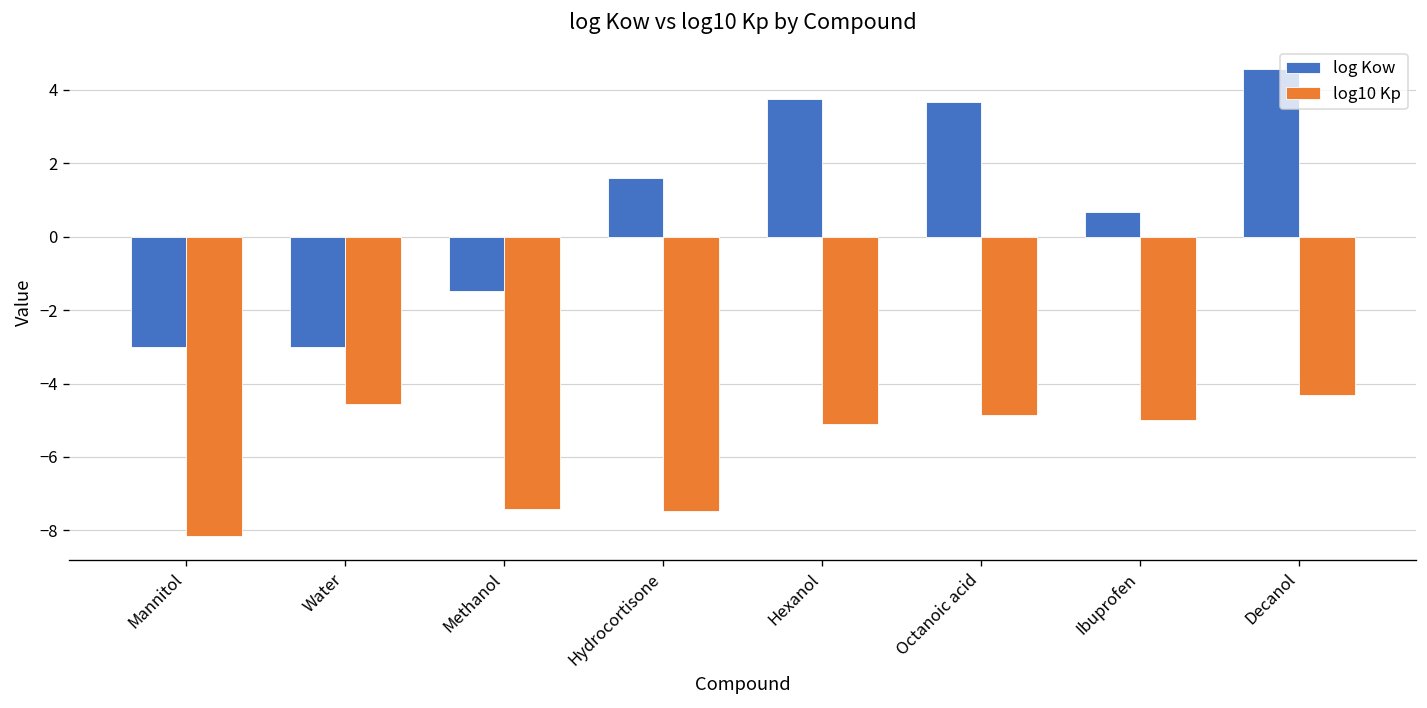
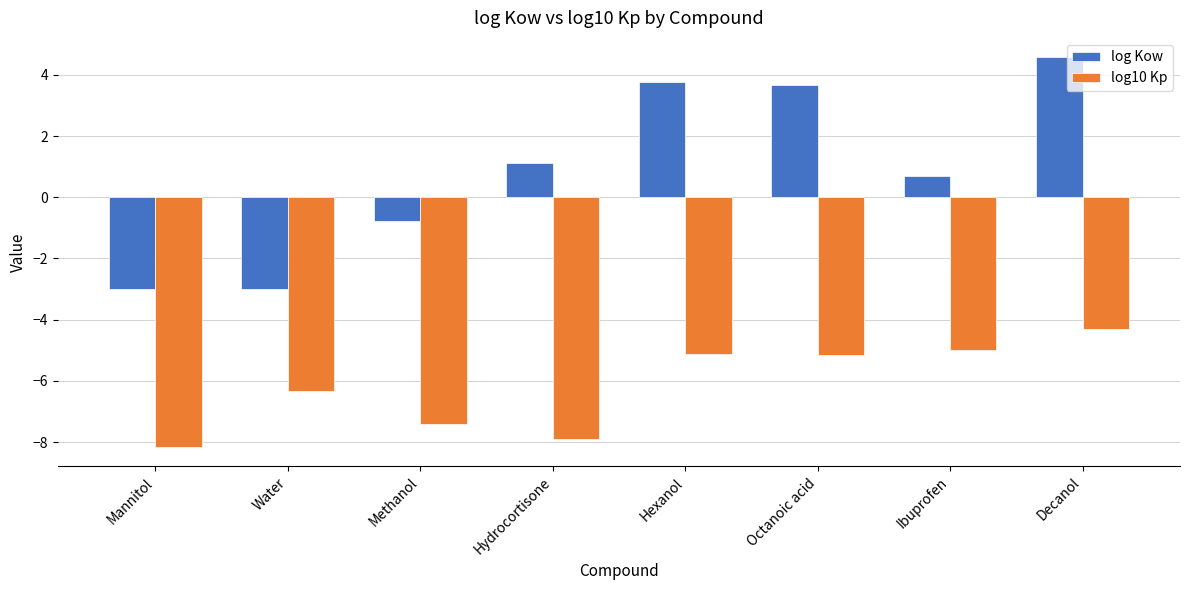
  {
    "log Kow": {
      "Mannitol": -3.0,
      "Water": -3.0,
-     "Methanol": -1.5,
-     "Hydrocortisone": 1.6,
+     "Methanol": -0.8,
+     "Hydrocortisone": 1.1,
      "Hexanol": 3.8,
      "Octanoic acid": 3.7,
      "Ibuprofen": 0.7,
      "Decanol": 4.6
    },
    "log10 Kp": {
      "Mannitol": -8.2,
-     "Water": -4.6,
+     "Water": -6.3,
      "Methanol": -7.4,
-     "Hydrocortisone": -7.5,
+     "Hydrocortisone": -7.9,
      "Hexanol": -5.1,
-     "Octanoic acid": -4.9,
+     "Octanoic acid": -5.2,
      "Ibuprofen": -5.0,
      "Decanol": -4.3
    }
  }
